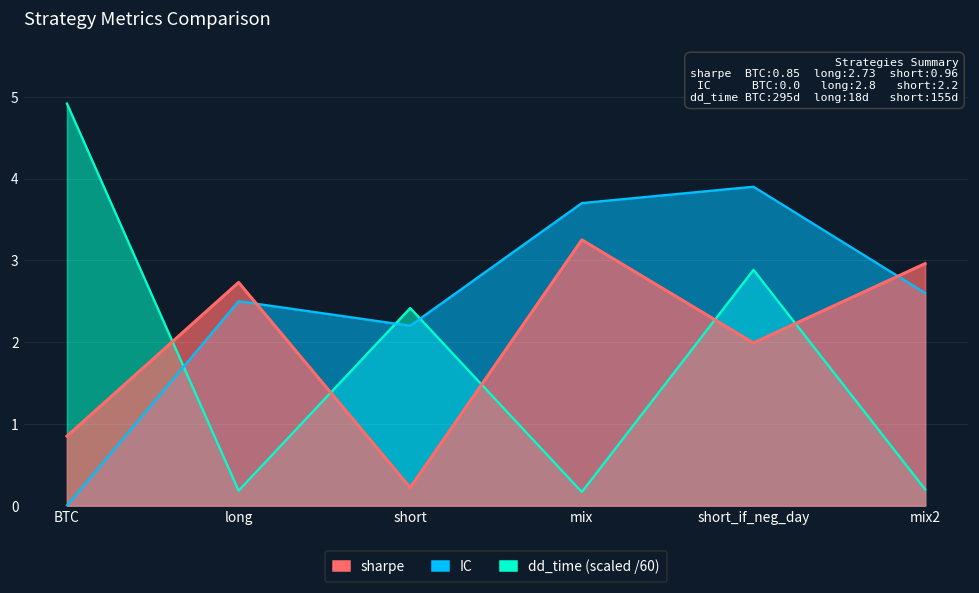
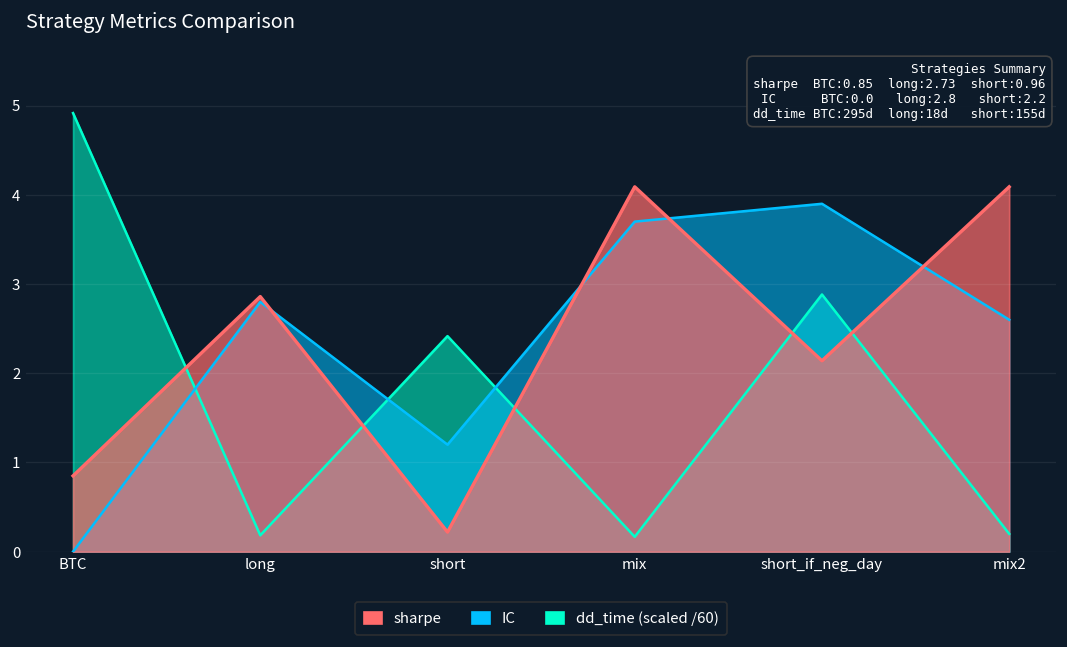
  {
    "dd_time (scaled /60)": {
      "BTC": 4.9,
      "long": 0.2,
      "short": 2.4,
      "mix": 0.2,
      "short_if_neg_day": 2.9,
      "mix2": 0.2
    },
    "IC": {
      "BTC": 0.0,
-     "long": 2.5,
-     "short": 2.2,
+     "long": 2.8,
+     "short": 1.2,
      "mix": 3.7,
      "short_if_neg_day": 3.9,
      "mix2": 2.6
    },
    "sharpe": {
      "BTC": 0.9,
-     "long": 2.7,
+     "long": 2.9,
      "short": 0.2,
-     "mix": 3.3,
-     "short_if_neg_day": 2.0,
-     "mix2": 3.0
+     "mix": 4.1,
+     "short_if_neg_day": 2.1,
+     "mix2": 4.1
    }
  }
